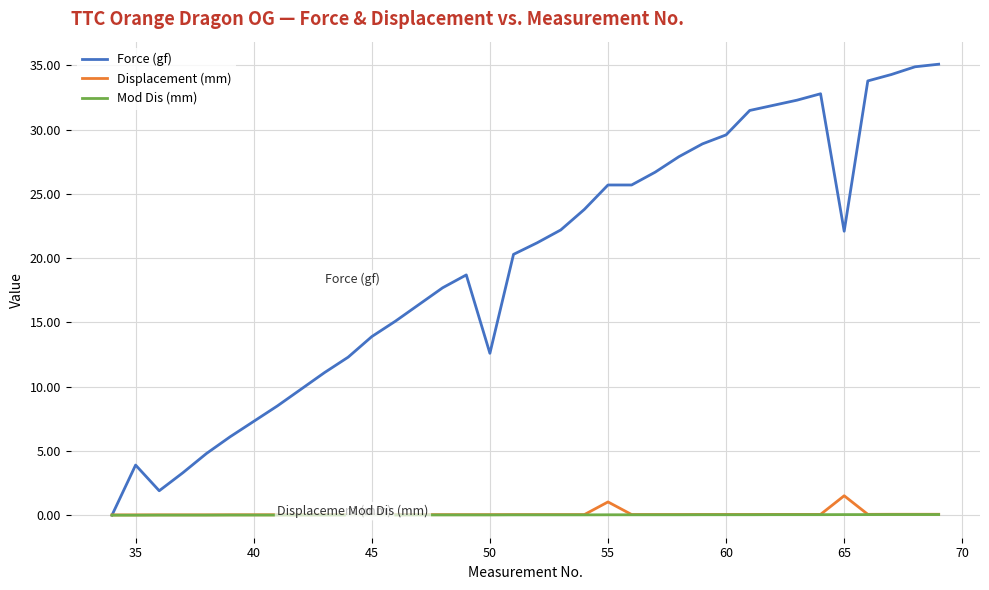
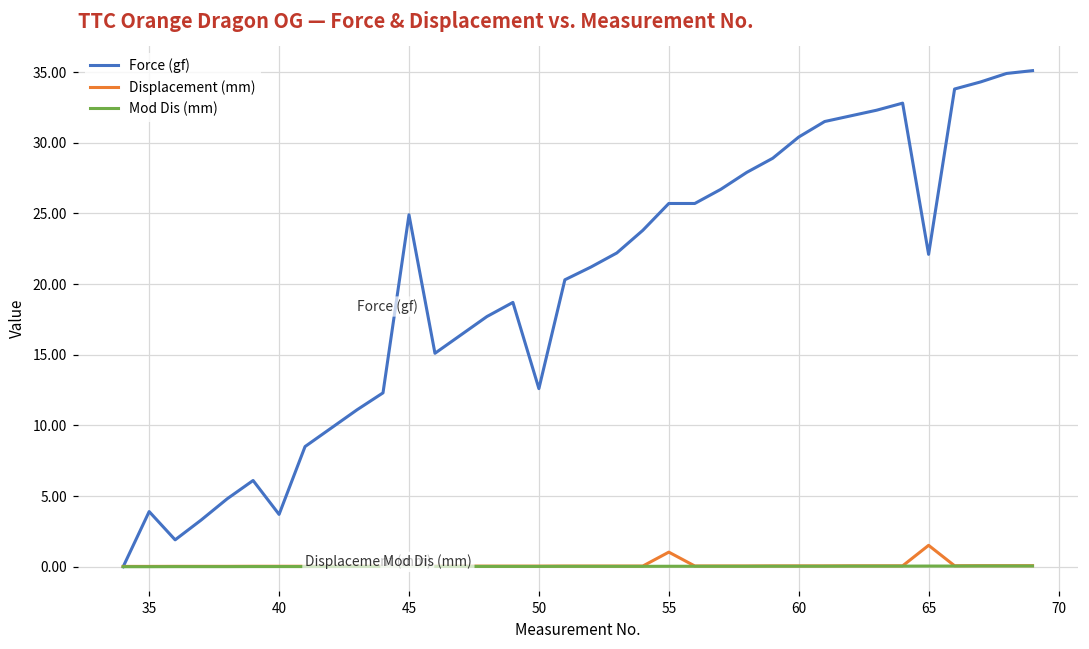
  {
    "Force (gf)": {
      "35": 3.9,
-     "40": 7.3,
-     "45": 13.9,
+     "40": 3.7,
+     "45": 24.9,
      "50": 12.6,
      "55": 25.7,
-     "60": 29.6,
+     "60": 30.4,
      "65": 22.1
    },
    "Displacement (mm)": {
      "55": 1.0,
      "65": 1.5
    },
    "Mod Dis (mm)": {
      "55": 0.0,
      "65": 0.0
    }
  }
